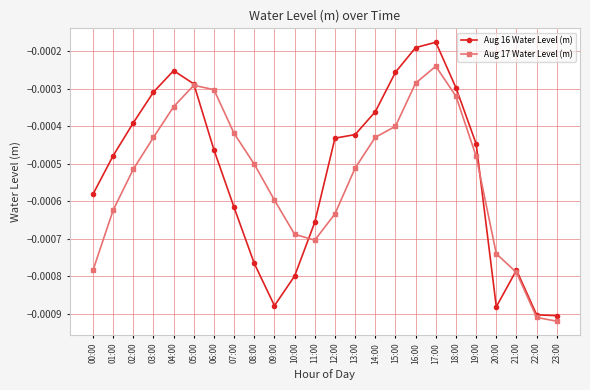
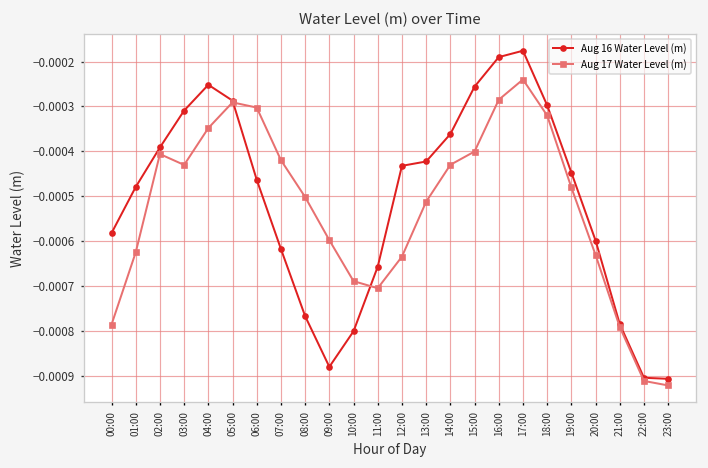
  {
    "Aug 16 Water Level (m)": {
      "00:00": -0.00058,
      "01:00": -0.00048,
      "02:00": -0.00039,
      "03:00": -0.00031,
      "04:00": -0.00025,
      "06:00": -0.00046,
      "07:00": -0.00062,
      "08:00": -0.00077,
      "09:00": -0.00088,
      "10:00": -0.00080,
      "11:00": -0.00066,
      "12:00": -0.00043,
      "13:00": -0.00042,
      "14:00": -0.00036,
      "15:00": -0.00026,
      "16:00": -0.00019,
      "17:00": -0.00018,
      "18:00": -0.00030,
      "19:00": -0.00045,
-     "20:00": -0.00088,
+     "20:00": -0.00060,
      "22:00": -0.00090,
      "23:00": -0.00091
    },
    "Aug 17 Water Level (m)": {
      "00:00": -0.00078,
      "01:00": -0.00062,
-     "02:00": -0.00051,
+     "02:00": -0.00041,
      "03:00": -0.00043,
      "04:00": -0.00035,
      "06:00": -0.00030,
      "07:00": -0.00042,
      "08:00": -0.00050,
      "09:00": -0.00060,
      "10:00": -0.00069,
      "11:00": -0.00070,
      "12:00": -0.00063,
      "13:00": -0.00051,
      "14:00": -0.00043,
      "15:00": -0.00040,
      "16:00": -0.00029,
      "17:00": -0.00024,
      "18:00": -0.00032,
      "19:00": -0.00048,
-     "20:00": -0.00074,
+     "20:00": -0.00063,
      "22:00": -0.00091,
      "23:00": -0.00092
    }
  }
